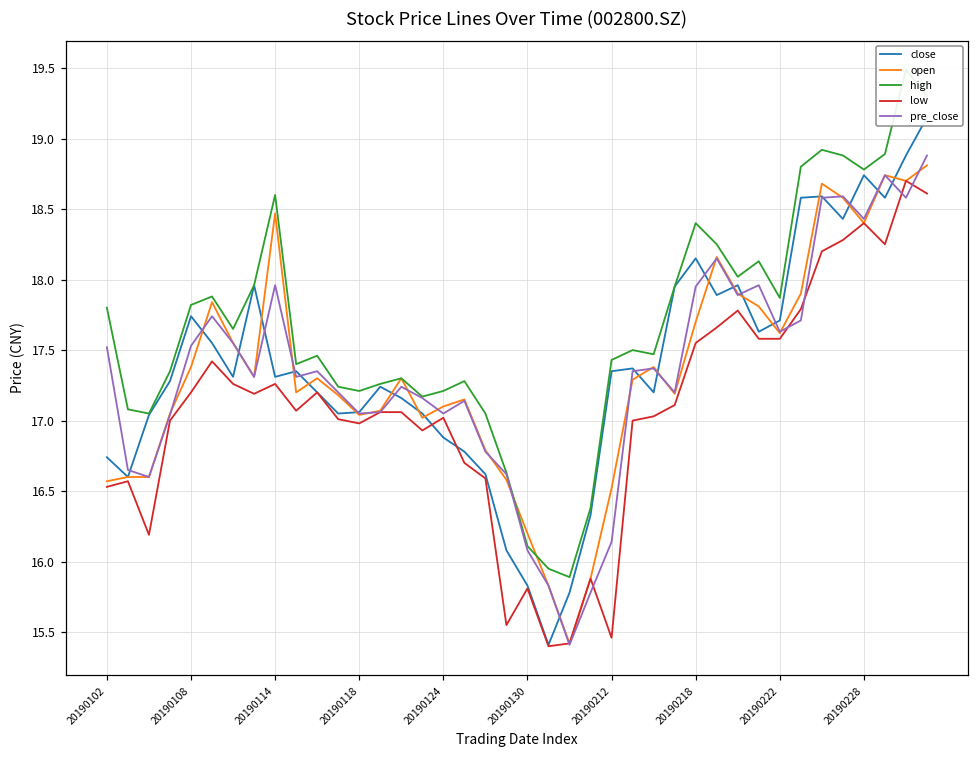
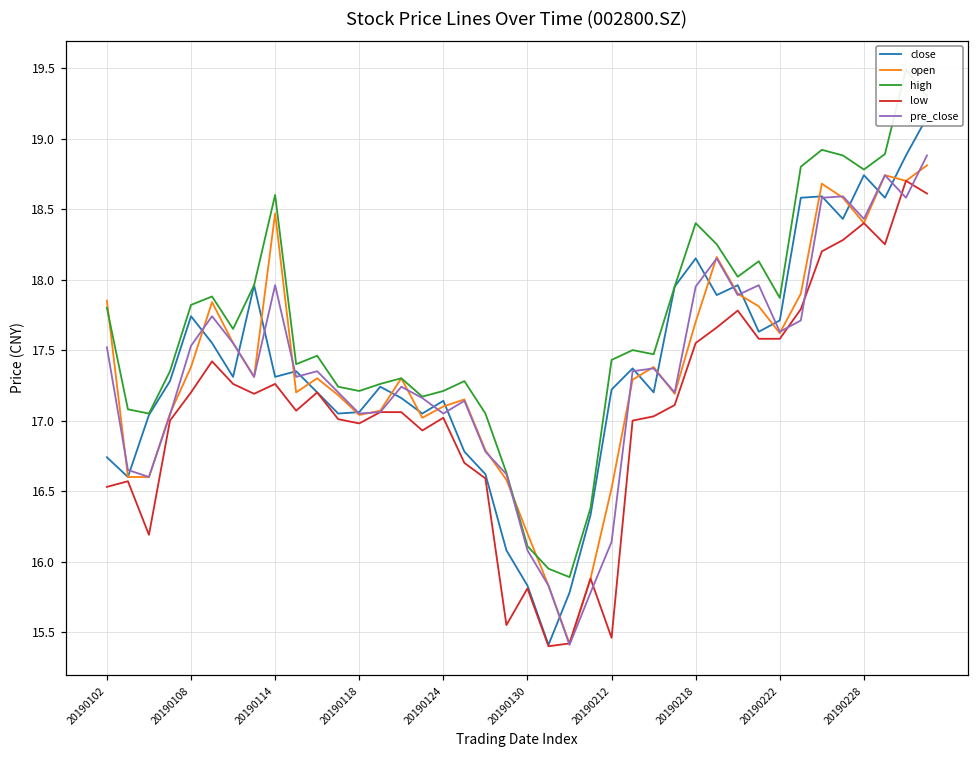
  {
    "close": {
      "20190102": 16.74,
      "20190108": 17.74,
      "20190114": 17.31,
-     "20190124": 16.88,
-     "20190212": 17.35,
+     "20190124": 17.14,
+     "20190212": 17.22,
      "20190218": 18.15,
      "20190222": 17.71,
      "20190228": 18.74
    },
    "open": {
-     "20190102": 16.57,
+     "20190102": 17.85,
      "20190108": 17.38,
      "20190114": 18.47,
      "20190124": 17.10,
      "20190130": 16.20,
      "20190212": 16.52,
      "20190218": 17.70
    },
    "high": {
      "20190102": 17.80,
      "20190108": 17.82,
      "20190114": 18.60,
      "20190118": 17.21,
      "20190124": 17.21,
      "20190130": 16.11,
      "20190212": 17.43,
      "20190218": 18.40,
      "20190222": 17.87,
      "20190228": 18.78
    },
    "low": {
      "20190102": 16.53,
      "20190108": 17.20,
      "20190114": 17.26,
      "20190118": 16.98,
      "20190124": 17.02,
      "20190212": 15.46,
      "20190218": 17.55,
      "20190222": 17.58
    },
    "pre_close": {
      "20190102": 17.52,
      "20190108": 17.53,
      "20190114": 17.96,
      "20190124": 17.05,
      "20190130": 16.08,
      "20190212": 16.14,
      "20190218": 17.95,
      "20190228": 18.43
    }
  }
